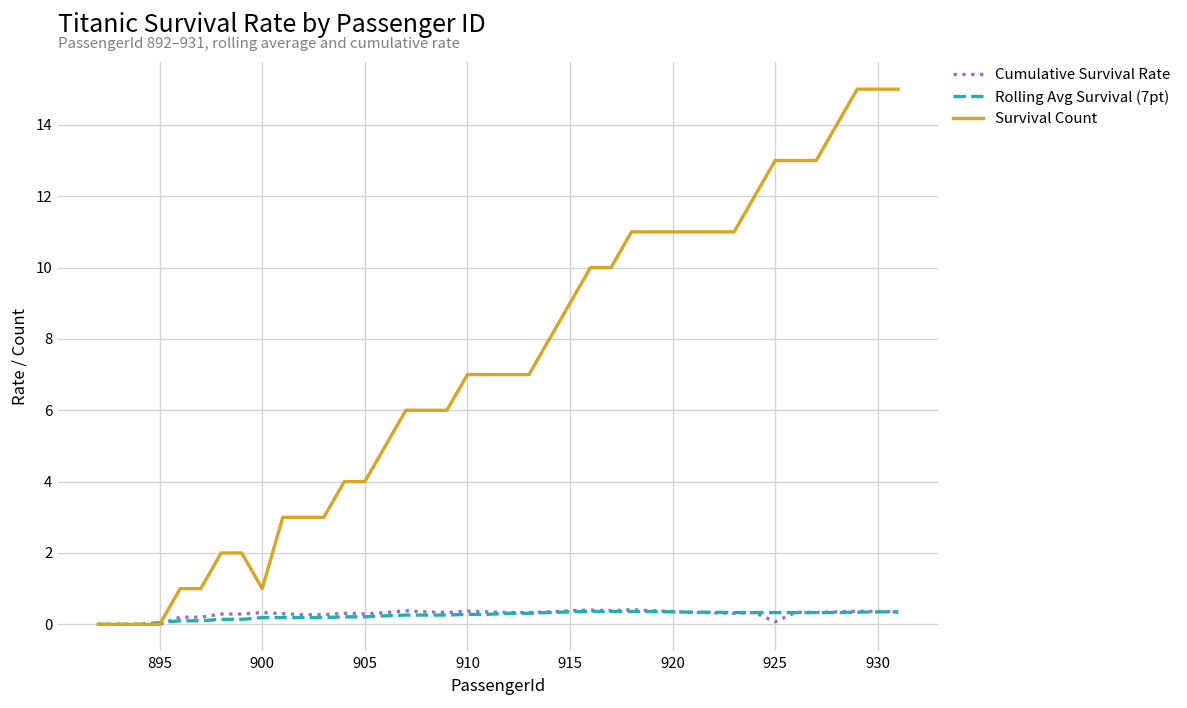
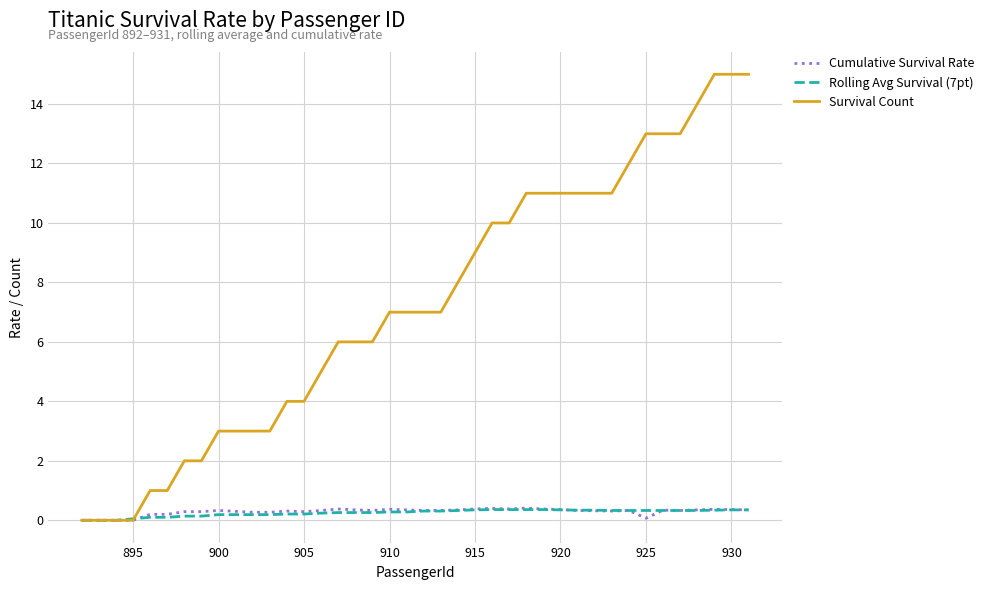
  {
    "Cumulative Survival Rate": {
      "900": 0.3,
      "910": 0.4,
      "925": 0
    },
    "Rolling Avg Survival (7pt)": {
      "900": 0.2,
      "910": 0.3,
      "925": 0.3
    },
    "Survival Count": {
-     "900": 1,
+     "900": 3,
      "905": 4,
      "910": 7,
      "915": 9,
      "920": 11,
      "925": 13,
      "930": 15
    }
  }
